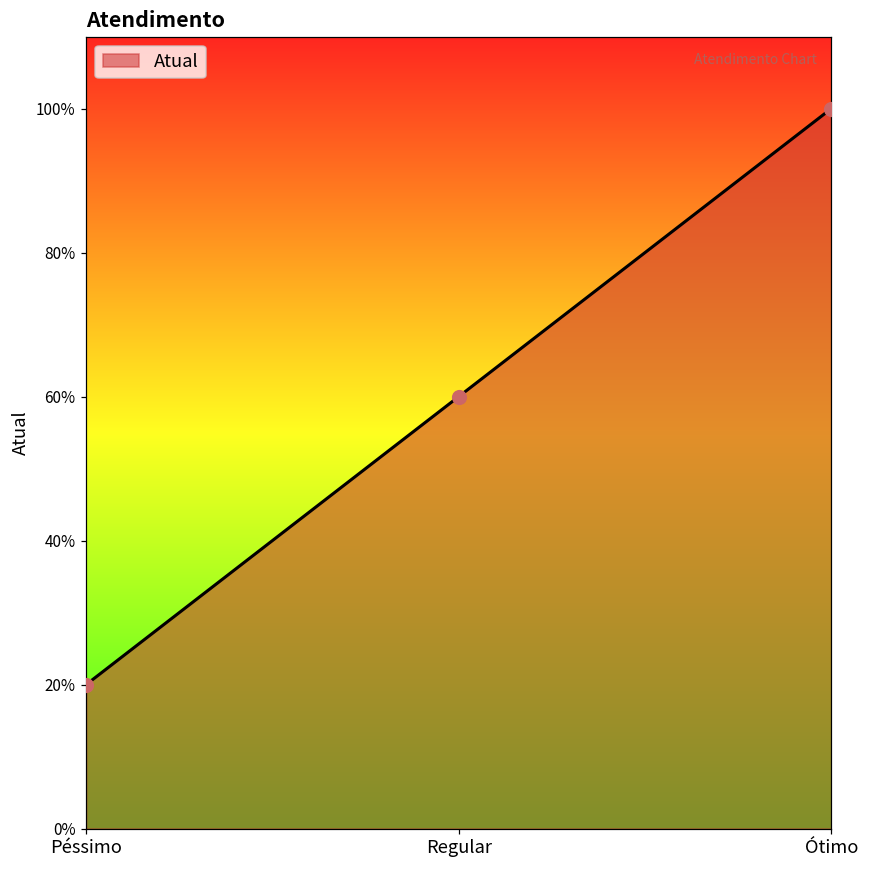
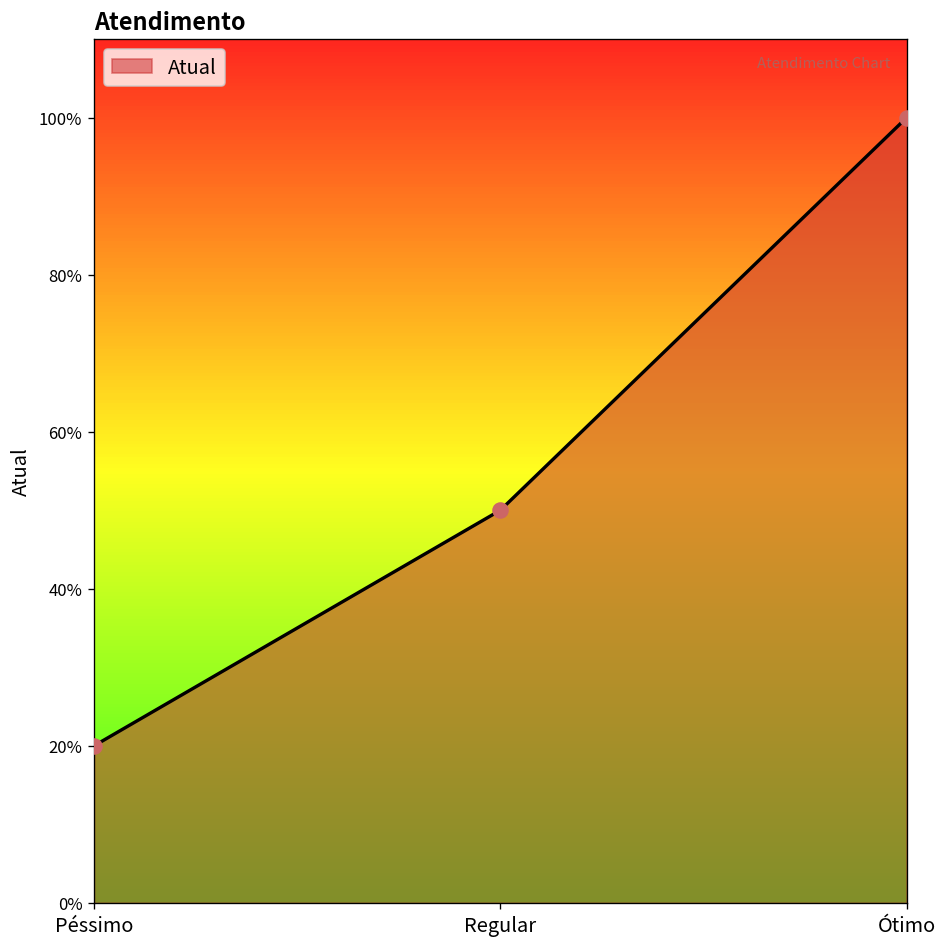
  {
    "Péssimo": "20%",
-   "Regular": "60%",
+   "Regular": "50%",
    "Ótimo": "100%"
  }
